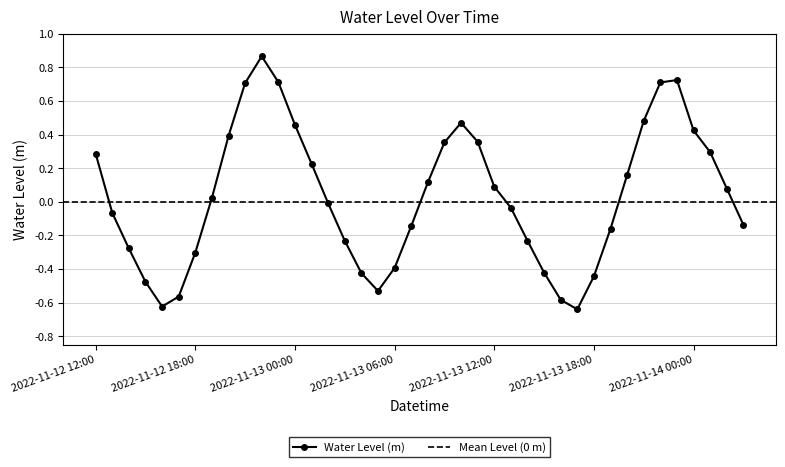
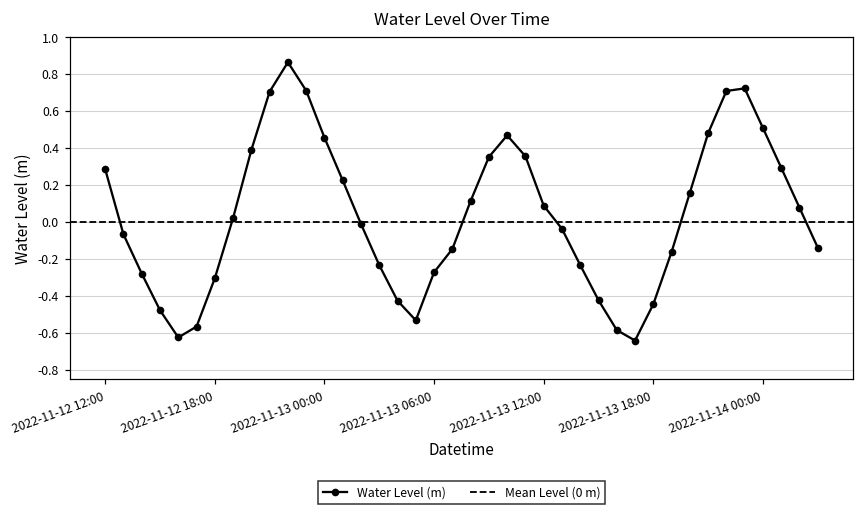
  {
    "2022-11-12 12:00": 0.29,
    "2022-11-12 18:00": -0.30,
    "2022-11-13 00:00": 0.46,
-   "2022-11-13 06:00": -0.39,
+   "2022-11-13 06:00": -0.27,
    "2022-11-13 12:00": 0.09,
    "2022-11-13 18:00": -0.44,
-   "2022-11-14 00:00": 0.42
+   "2022-11-14 00:00": 0.51
  }
